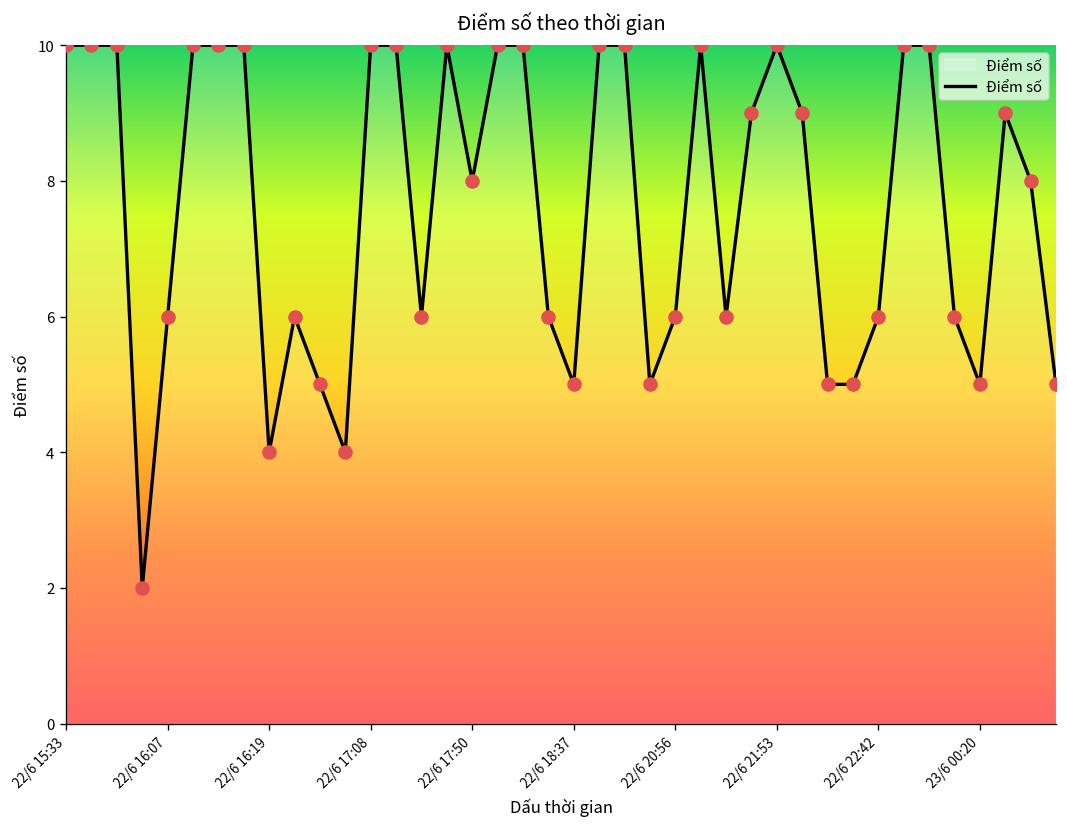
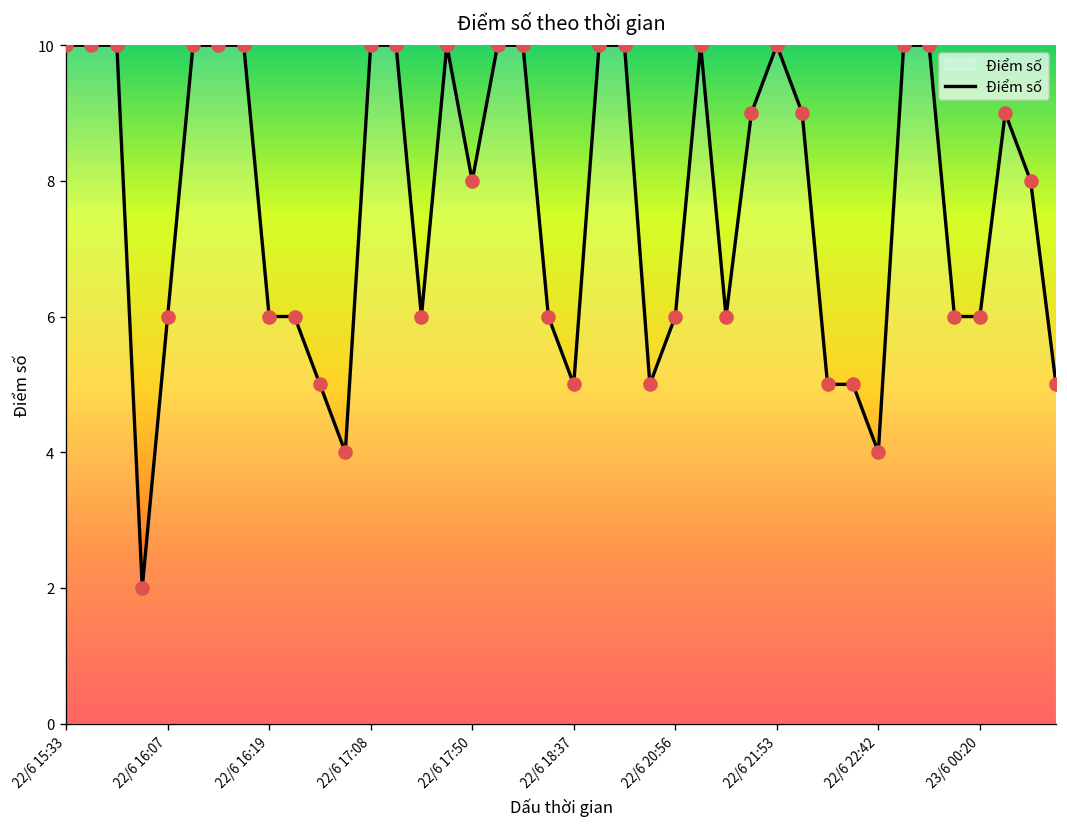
  {
    "22/6 15:33": 10,
    "22/6 16:07": 6,
-   "22/6 16:19": 4,
+   "22/6 16:19": 6,
    "22/6 17:08": 10,
    "22/6 17:50": 8,
    "22/6 18:37": 5,
    "22/6 20:56": 6,
    "22/6 21:53": 10,
-   "22/6 22:42": 6,
-   "23/6 00:20": 5
+   "22/6 22:42": 4,
+   "23/6 00:20": 6
  }
